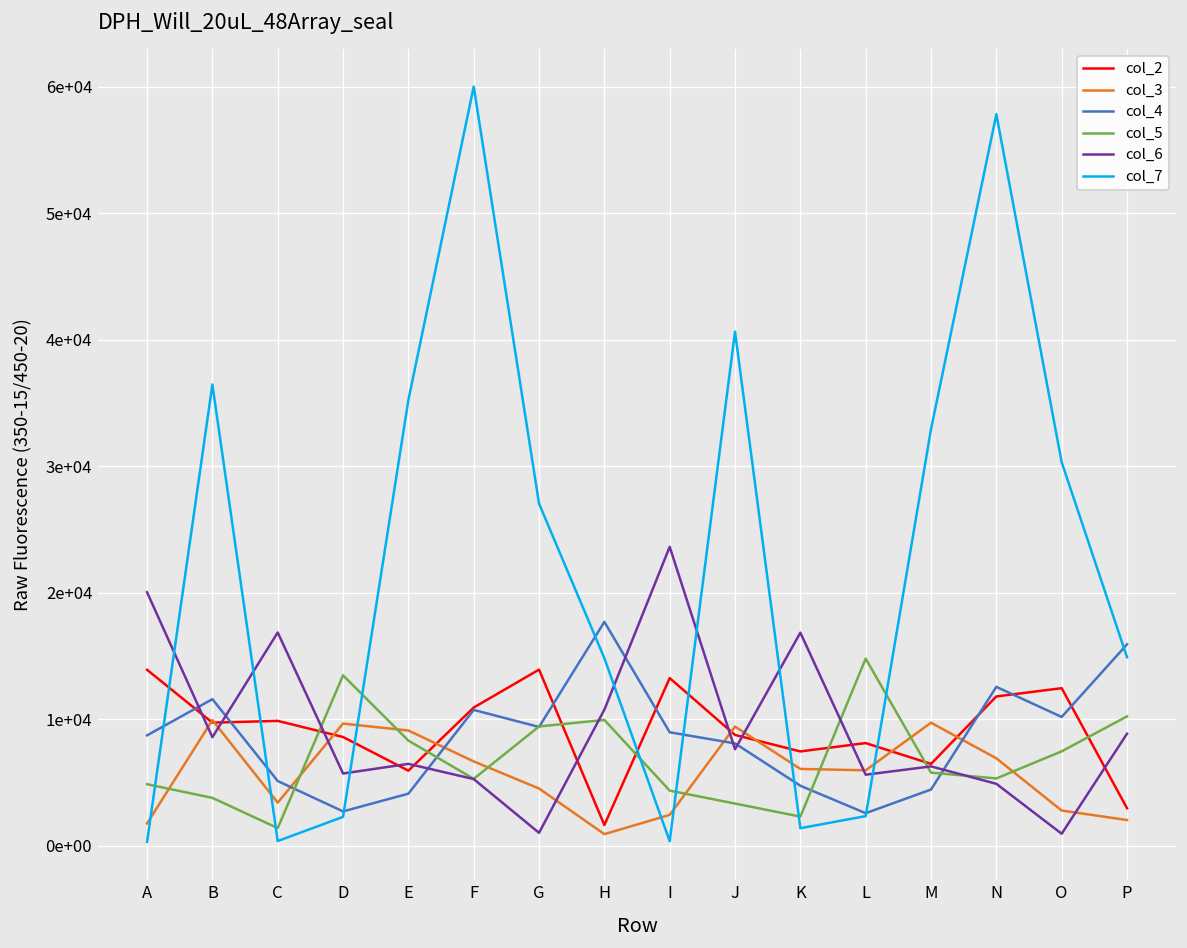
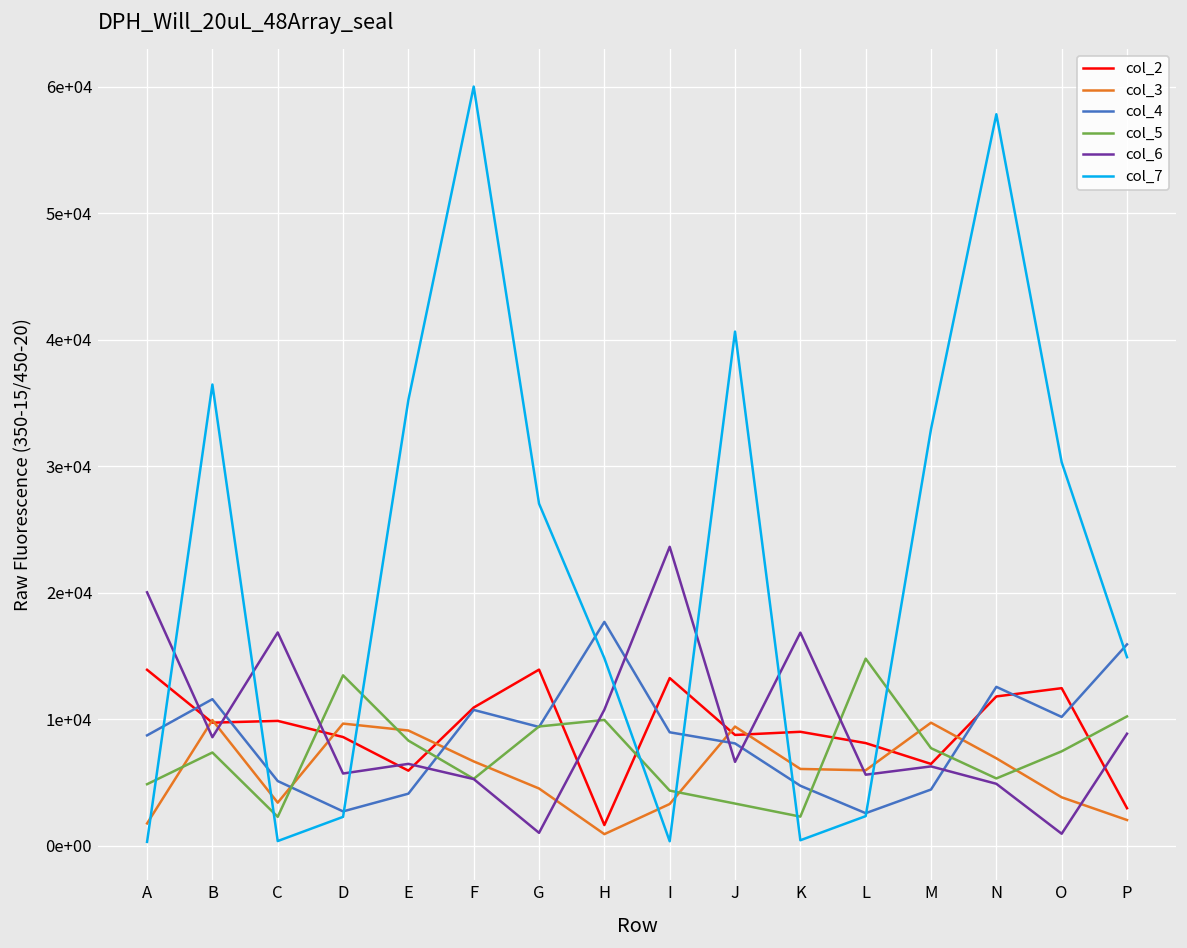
  {
    "col_2": {
      "A": 13900,
      "C": 9900,
      "D": 8600,
      "E": 5900,
      "G": 13900,
      "H": 1600,
      "I": 13300,
      "J": 8800,
-     "K": 7500,
+     "K": 9000,
      "L": 8100,
      "N": 11800,
      "O": 12500,
      "P": 3000
    },
    "col_3": {
      "A": 1800,
      "C": 3400,
      "D": 9700,
      "E": 9100,
      "F": 6700,
      "G": 4500,
      "H": 900,
-     "I": 2400,
+     "I": 3300,
      "J": 9400,
      "K": 6100,
      "L": 6000,
      "M": 9700,
      "N": 6900,
-     "O": 2800,
+     "O": 3800,
      "P": 2000
    },
    "col_4": {
      "A": 8700,
      "B": 11600,
      "C": 5100,
      "D": 2700,
      "E": 4100,
      "H": 17700,
      "I": 9000,
      "J": 8100,
      "K": 4700,
      "M": 4400,
      "N": 12600,
      "O": 10200,
      "P": 15900
    },
    "col_5": {
      "A": 4900,
-     "B": 3800,
-     "C": 1400,
+     "B": 7400,
+     "C": 2300,
      "D": 13500,
      "E": 8300,
      "H": 9900,
      "I": 4400,
      "J": 3300,
      "K": 2300,
      "L": 14800,
-     "M": 5800,
+     "M": 7700,
      "N": 5300,
      "O": 7500,
      "P": 10200
    },
    "col_6": {
      "A": 20000,
      "B": 8600,
      "C": 16900,
      "D": 5700,
      "E": 6500,
      "G": 1000,
      "H": 10800,
      "I": 23600,
-     "J": 7600,
+     "J": 6600,
      "K": 16800,
      "L": 5600,
      "N": 4900,
      "O": 900,
      "P": 8900
    },
    "col_7": {
      "A": 300,
      "B": 36500,
      "C": 400,
      "D": 2300,
      "E": 35300,
      "F": 60000,
      "G": 27100,
      "H": 14800,
      "I": 400,
      "J": 40700,
-     "K": 1400,
+     "K": 400,
      "M": 32900,
      "N": 57800,
      "O": 30300,
      "P": 14900
    }
  }
